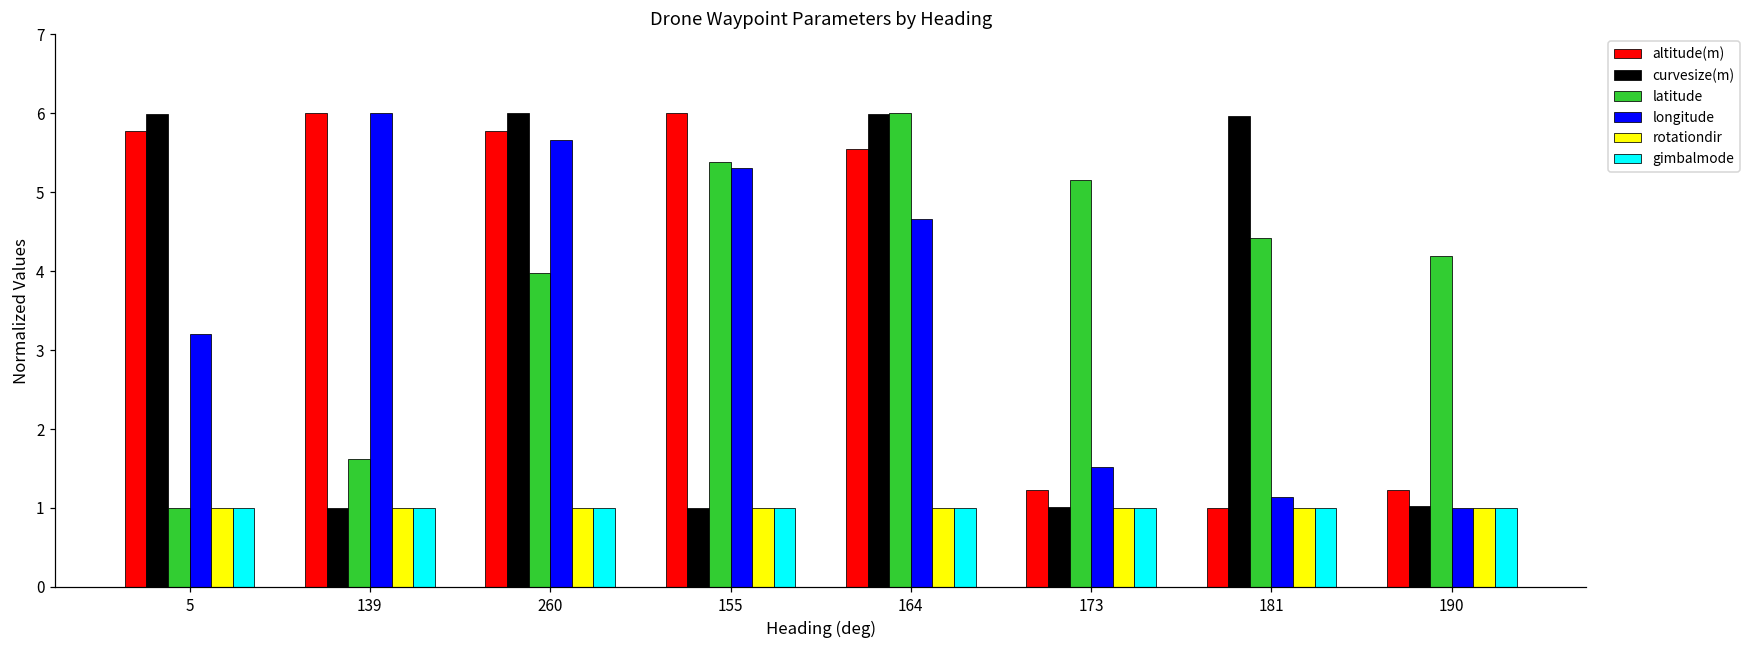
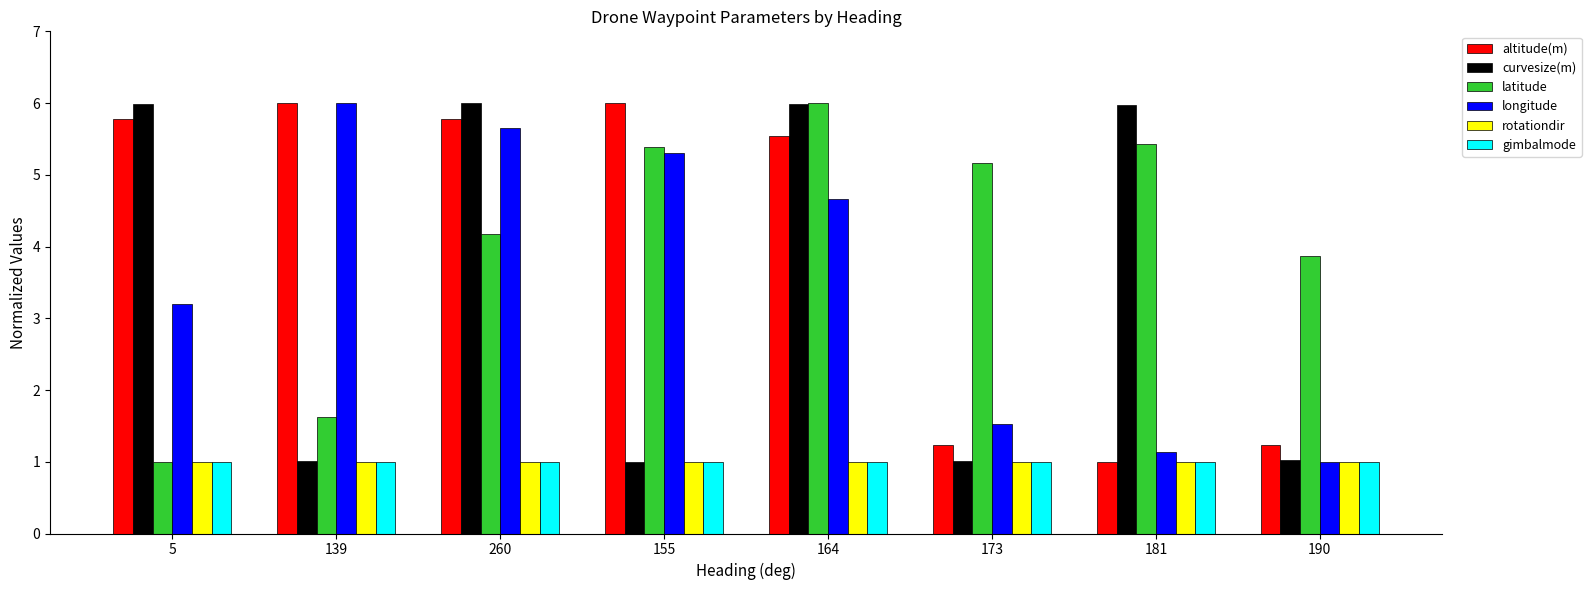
  {
    "altitude(m)": {
      "5": 5.8,
      "139": 6.0,
      "260": 5.8,
      "155": 6.0,
      "164": 5.5,
      "173": 1.2,
      "181": 1.0,
      "190": 1.2
    },
    "curvesize(m)": {
      "5": 6.0,
      "139": 1.0,
      "260": 6.0,
      "155": 1.0,
      "164": 6.0,
      "173": 1.0,
      "181": 6.0,
      "190": 1.0
    },
    "latitude": {
      "5": 1.0,
      "139": 1.6,
-     "260": 4.0,
+     "260": 4.2,
      "155": 5.4,
      "164": 6.0,
      "173": 5.2,
-     "181": 4.4,
-     "190": 4.2
+     "181": 5.4,
+     "190": 3.9
    },
    "longitude": {
      "5": 3.2,
      "139": 6.0,
      "260": 5.7,
      "155": 5.3,
      "164": 4.7,
      "173": 1.5,
      "181": 1.1,
      "190": 1.0
    },
    "rotationdir": {
      "5": 1.0,
      "139": 1.0,
      "260": 1.0,
      "155": 1.0,
      "164": 1.0,
      "173": 1.0,
      "181": 1.0,
      "190": 1.0
    },
    "gimbalmode": {
      "5": 1.0,
      "139": 1.0,
      "260": 1.0,
      "155": 1.0,
      "164": 1.0,
      "173": 1.0,
      "181": 1.0,
      "190": 1.0
    }
  }
